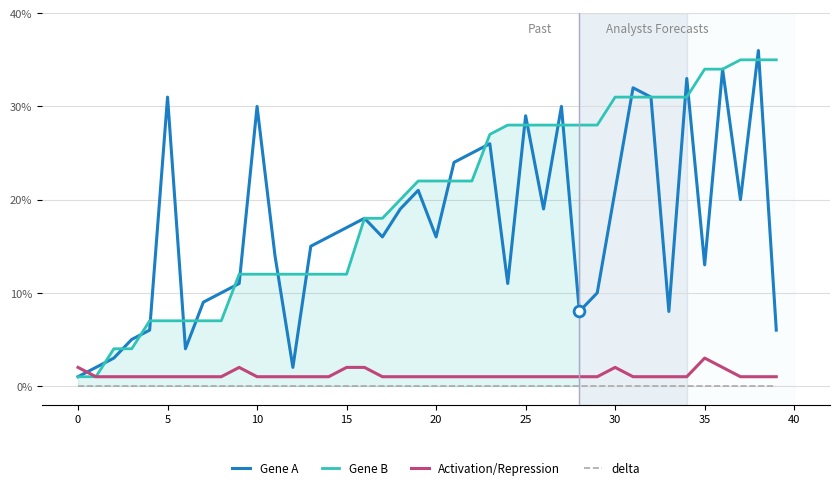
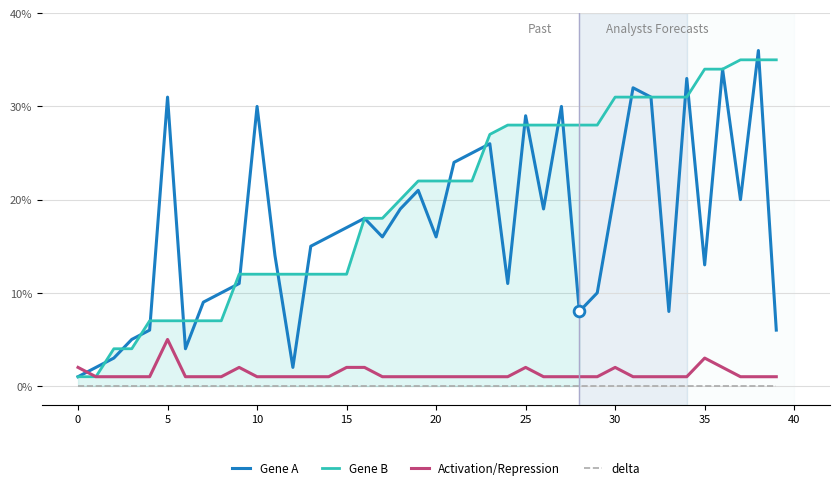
  {
    "Gene A": {
      "5": "31%",
      "10": "30%",
      "15": "17%",
      "20": "16%",
      "25": "29%",
      "30": "21%",
      "35": "13%"
    },
    "Activation/Repression": {
      "0": "2%",
-     "5": "1%",
+     "5": "5%",
      "10": "1%",
      "15": "2%",
      "20": "1%",
-     "25": "1%",
+     "25": "2%",
      "30": "2%",
      "35": "3%"
    },
    "delta": {
      "0": "0%",
      "5": "0%",
      "10": "0%",
      "15": "0%",
      "20": "0%",
      "25": "0%",
      "30": "0%",
      "35": "0%"
    }
  }
